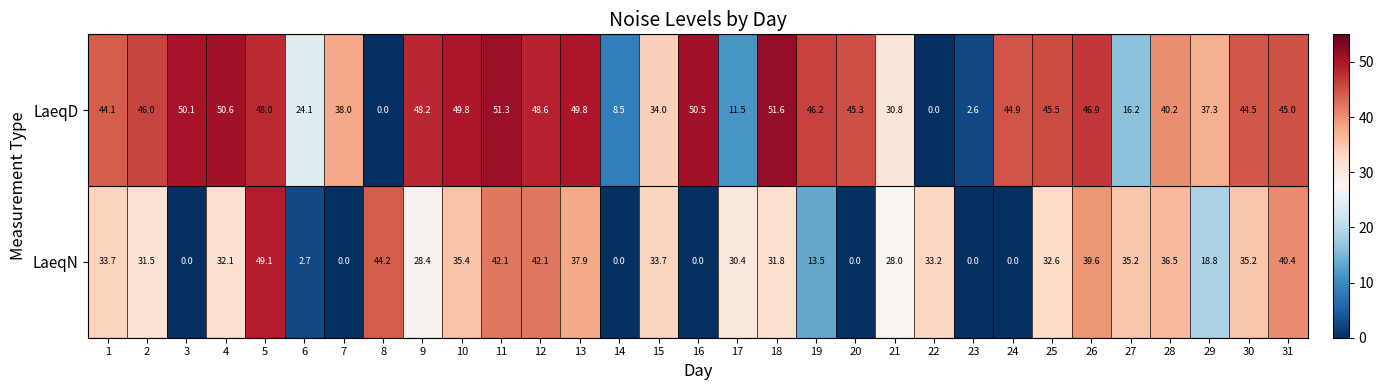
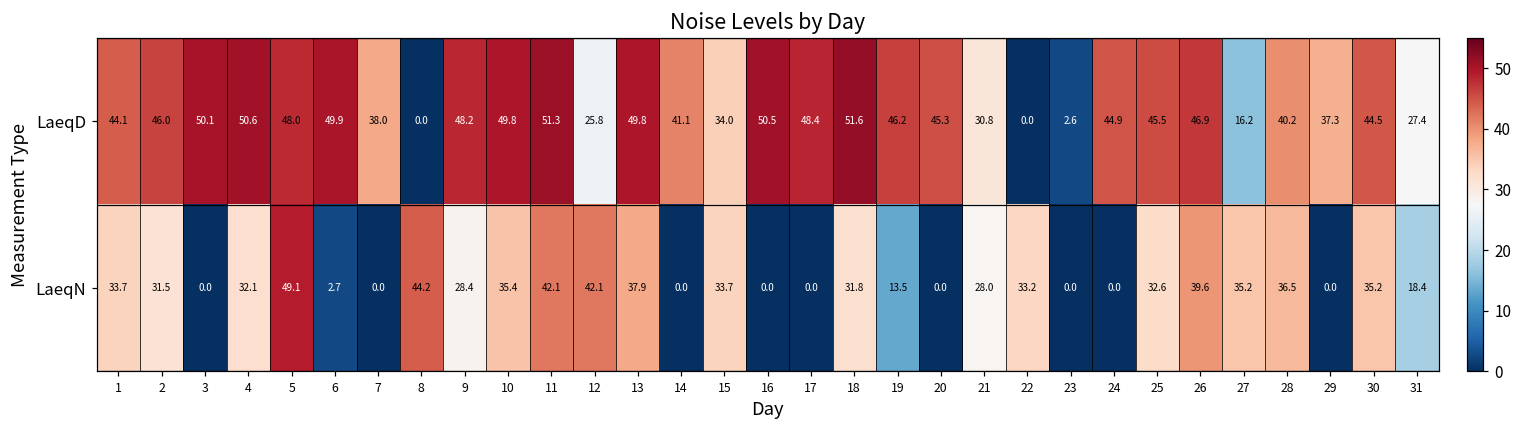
  {
    "LaeqD": {
      "1": 44.1,
      "2": 46.0,
      "3": 50.1,
      "4": 50.6,
      "5": 48.0,
-     "6": 24.1,
+     "6": 49.9,
      "7": 38.0,
      "8": 0.0,
      "9": 48.2,
      "10": 49.8,
      "11": 51.3,
-     "12": 48.6,
+     "12": 25.8,
      "13": 49.8,
-     "14": 8.5,
+     "14": 41.1,
      "15": 34.0,
      "16": 50.5,
-     "17": 11.5,
+     "17": 48.4,
      "18": 51.6,
      "19": 46.2,
      "20": 45.3,
      "21": 30.8,
      "22": 0.0,
      "23": 2.6,
      "24": 44.9,
      "25": 45.5,
      "26": 46.9,
      "27": 16.2,
      "28": 40.2,
      "29": 37.3,
      "30": 44.5,
-     "31": 45.0
+     "31": 27.4
    },
    "LaeqN": {
      "1": 33.7,
      "2": 31.5,
      "3": 0.0,
      "4": 32.1,
      "5": 49.1,
      "6": 2.7,
      "7": 0.0,
      "8": 44.2,
      "9": 28.4,
      "10": 35.4,
      "11": 42.1,
      "12": 42.1,
      "13": 37.9,
      "14": 0.0,
      "15": 33.7,
      "16": 0.0,
-     "17": 30.4,
+     "17": 0.0,
      "18": 31.8,
      "19": 13.5,
      "20": 0.0,
      "21": 28.0,
      "22": 33.2,
      "23": 0.0,
      "24": 0.0,
      "25": 32.6,
      "26": 39.6,
      "27": 35.2,
      "28": 36.5,
-     "29": 18.8,
+     "29": 0.0,
      "30": 35.2,
-     "31": 40.4
+     "31": 18.4
    }
  }
